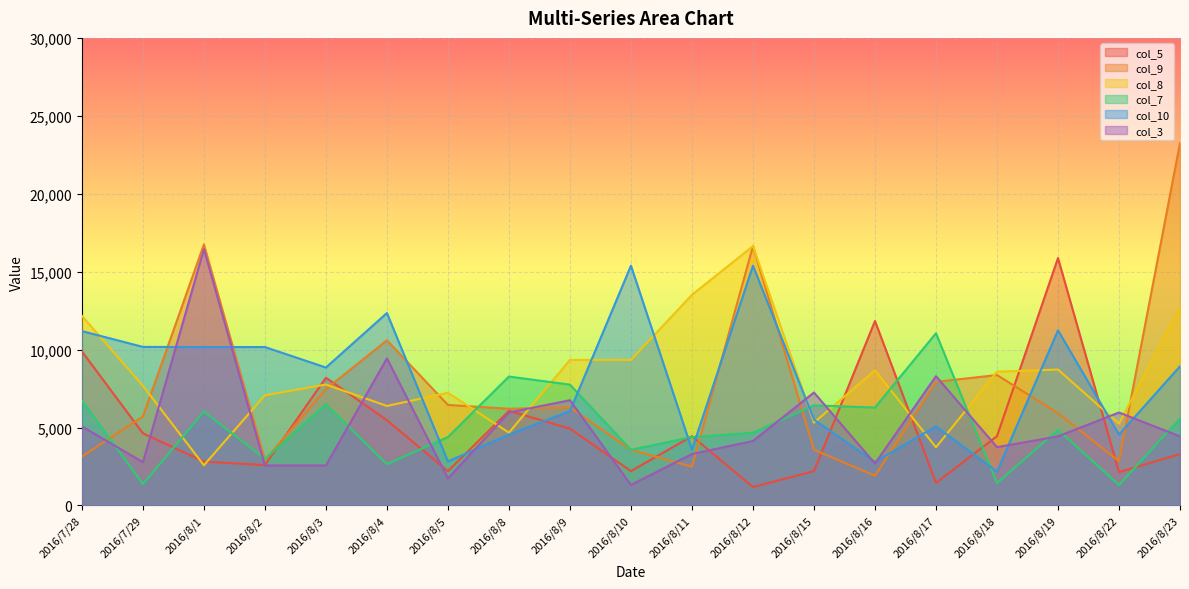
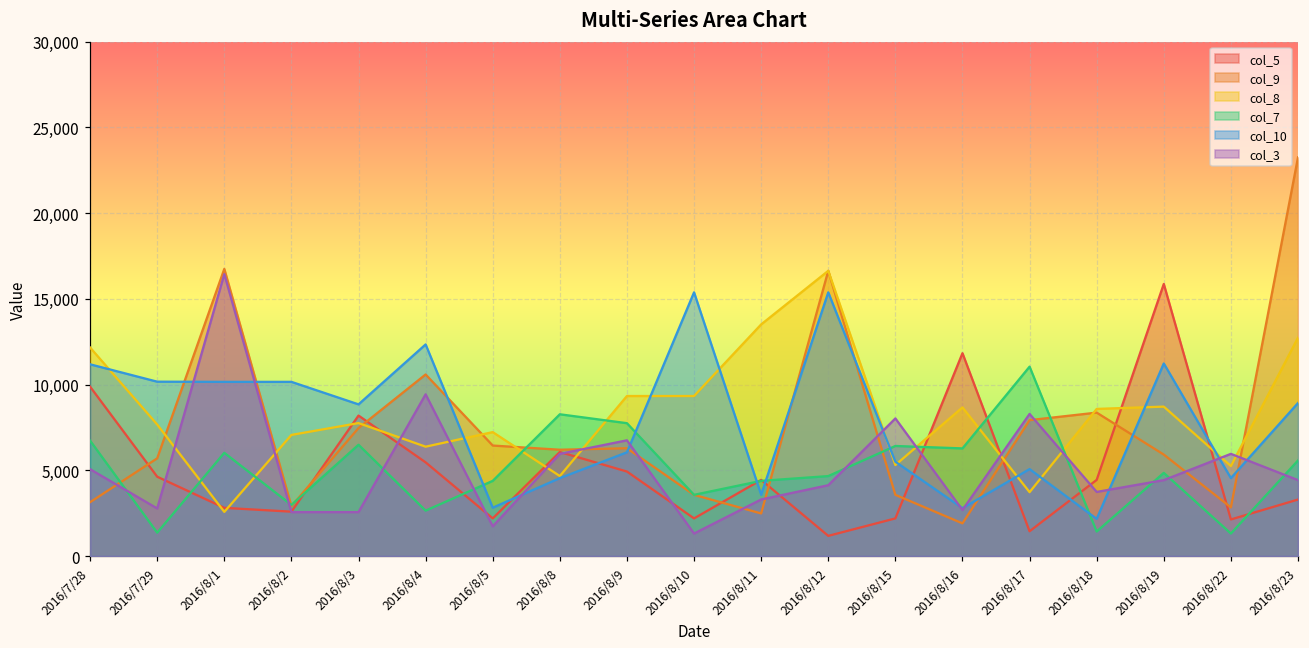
  {
    "col_7": {
      "2016/7/28": "6,700",
      "2016/7/29": "1,400",
      "2016/8/1": "6,000",
      "2016/8/3": "6,500",
      "2016/8/4": "2,700",
      "2016/8/5": "4,400",
      "2016/8/8": "8,300",
      "2016/8/9": "7,800",
      "2016/8/12": "4,700",
      "2016/8/15": "6,400",
      "2016/8/16": "6,300",
      "2016/8/17": "11,000",
      "2016/8/18": "1,400",
      "2016/8/19": "4,900",
      "2016/8/22": "1,300",
      "2016/8/23": "5,600"
    },
    "col_10": {
      "2016/7/28": "11,200",
      "2016/7/29": "10,200",
      "2016/8/1": "10,200",
      "2016/8/2": "10,200",
      "2016/8/3": "8,800",
      "2016/8/4": "12,300",
      "2016/8/5": "2,800",
      "2016/8/9": "6,100",
      "2016/8/10": "15,400",
      "2016/8/11": "3,600",
      "2016/8/12": "15,400",
      "2016/8/15": "5,500",
      "2016/8/17": "5,100",
      "2016/8/18": "2,200",
      "2016/8/19": "11,200",
      "2016/8/22": "4,500",
      "2016/8/23": "8,900"
    },
    "col_3": {
      "2016/7/28": "5,100",
      "2016/7/29": "2,800",
      "2016/8/1": "16,400",
      "2016/8/3": "2,600",
      "2016/8/4": "9,400",
      "2016/8/5": "1,700",
      "2016/8/9": "6,800",
      "2016/8/10": "1,300",
      "2016/8/11": "3,300",
      "2016/8/12": "4,100",
-     "2016/8/15": "7,200",
+     "2016/8/15": "8,000",
      "2016/8/17": "8,300",
      "2016/8/18": "3,700",
      "2016/8/19": "4,400",
      "2016/8/22": "6,000",
      "2016/8/23": "4,400"
    }
  }
